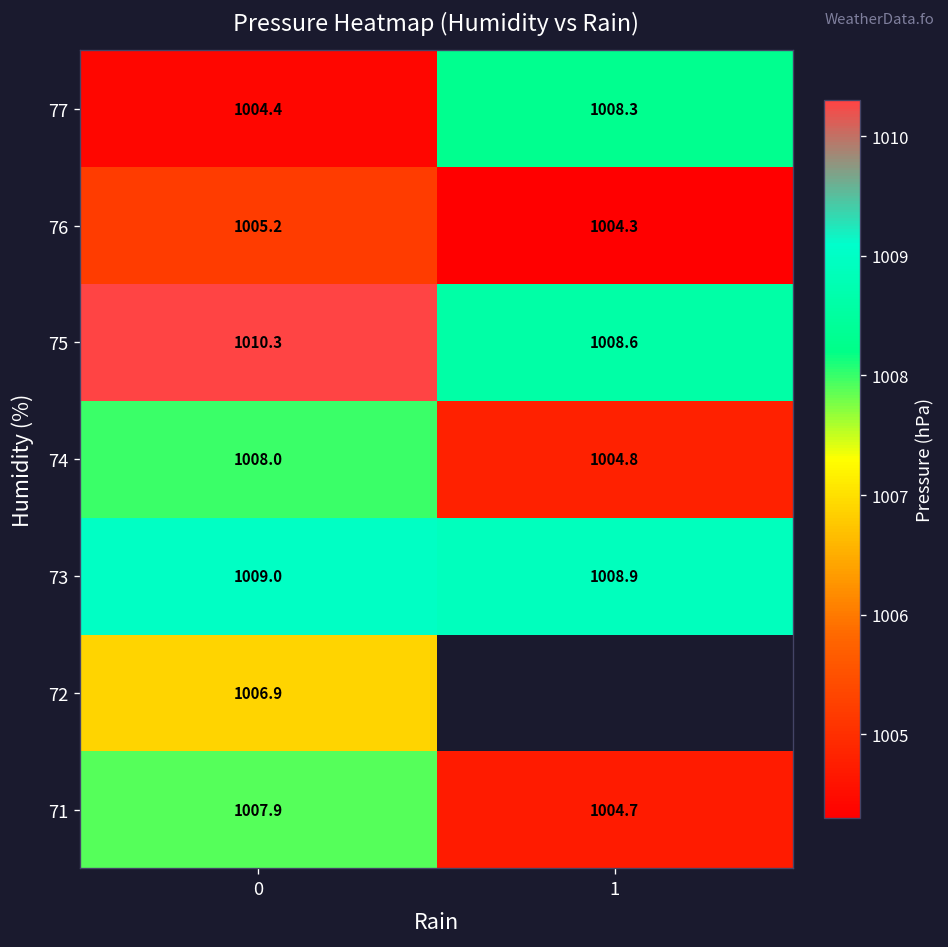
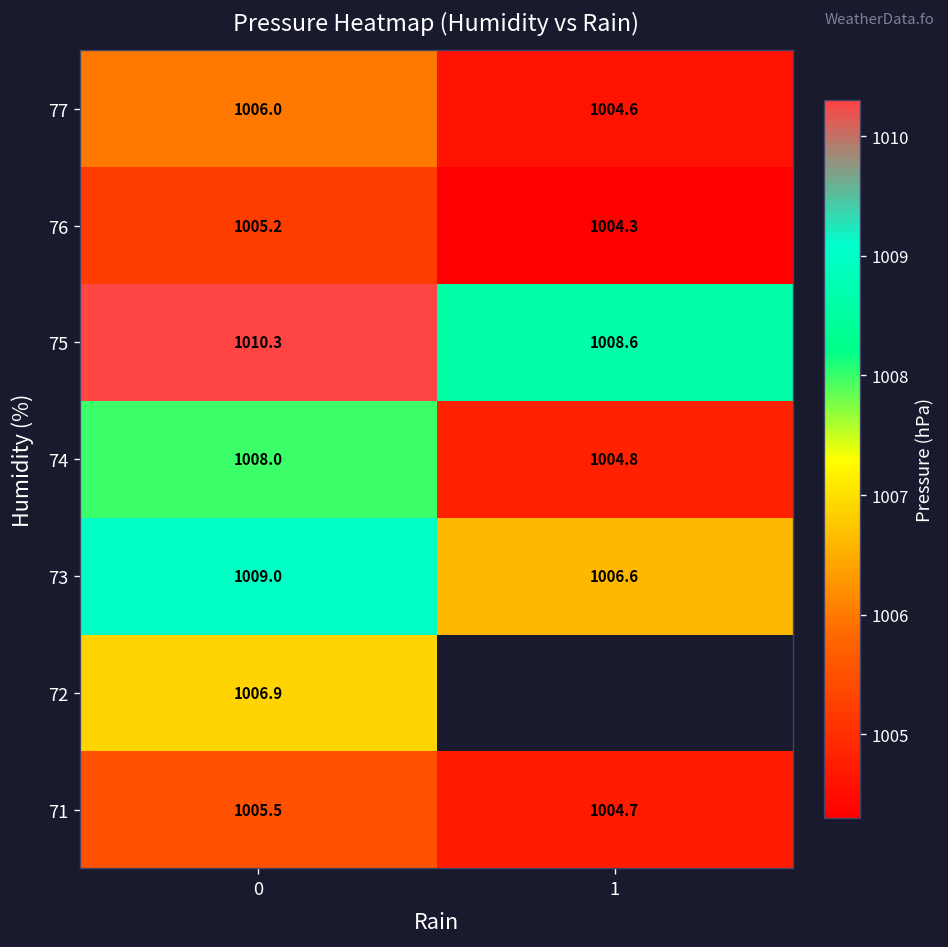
  {
    "77": {
-     "0": 1004.4,
-     "1": 1008.3
+     "0": 1006.0,
+     "1": 1004.6
    },
    "76": {
      "0": 1005.2,
      "1": 1004.3
    },
    "75": {
      "0": 1010.3,
      "1": 1008.6
    },
    "74": {
      "0": 1008.0,
      "1": 1004.8
    },
    "73": {
      "0": 1009.0,
-     "1": 1008.9
+     "1": 1006.6
    },
    "72": {
      "0": 1006.9
    },
    "71": {
-     "0": 1007.9,
+     "0": 1005.5,
      "1": 1004.7
    }
  }
